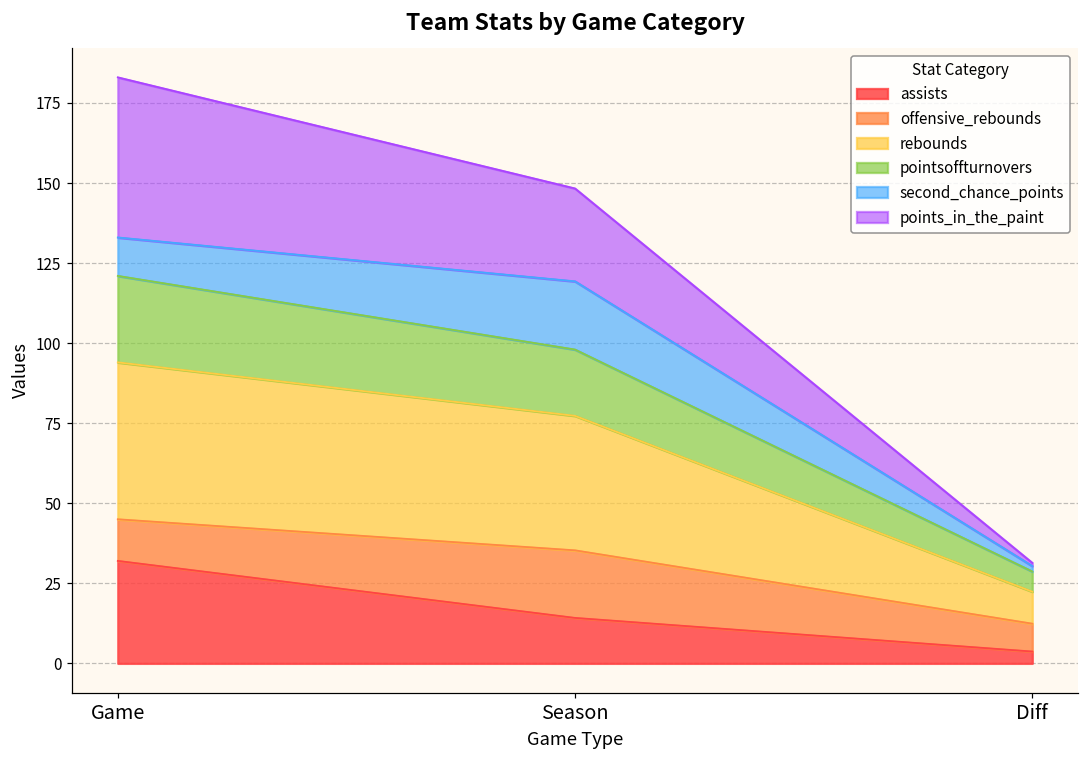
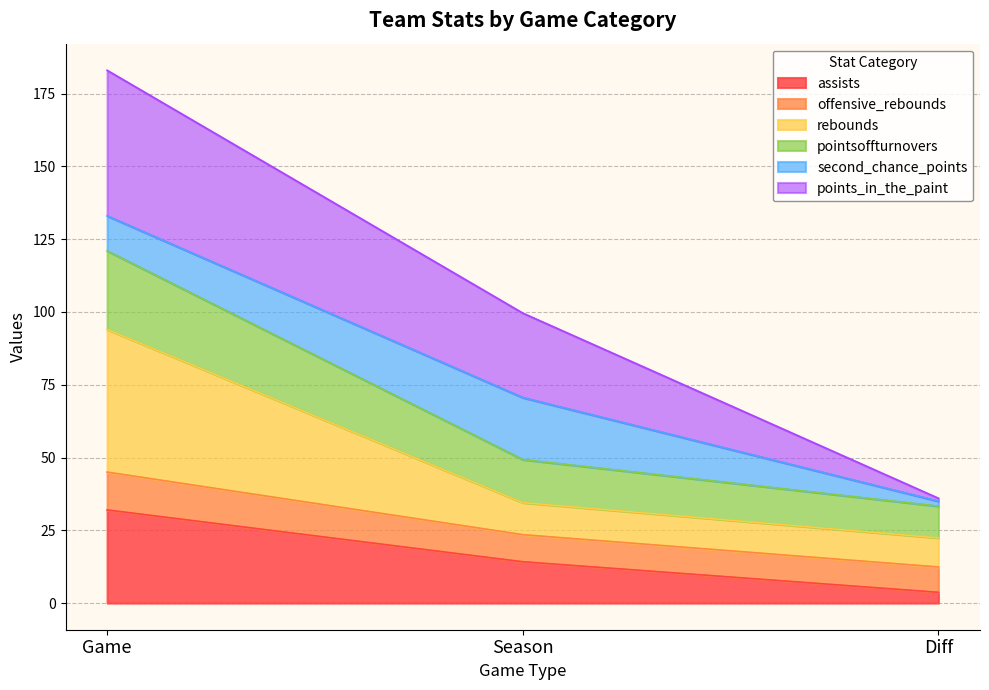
  {
    "assists": {
      "Game": 32,
      "Season": 14,
      "Diff": 4
    },
    "offensive_rebounds": {
      "Game": 13,
-     "Season": 21,
+     "Season": 9,
      "Diff": 9
    },
    "rebounds": {
      "Game": 49,
-     "Season": 42,
+     "Season": 11,
      "Diff": 10
    },
    "pointsoffturnovers": {
      "Game": 27,
-     "Season": 21,
-     "Diff": 6
+     "Season": 15,
+     "Diff": 11
    },
    "second_chance_points": {
      "Game": 12,
      "Season": 21,
      "Diff": 2
    },
    "points_in_the_paint": {
      "Game": 50,
      "Season": 29,
      "Diff": 1
    }
  }
